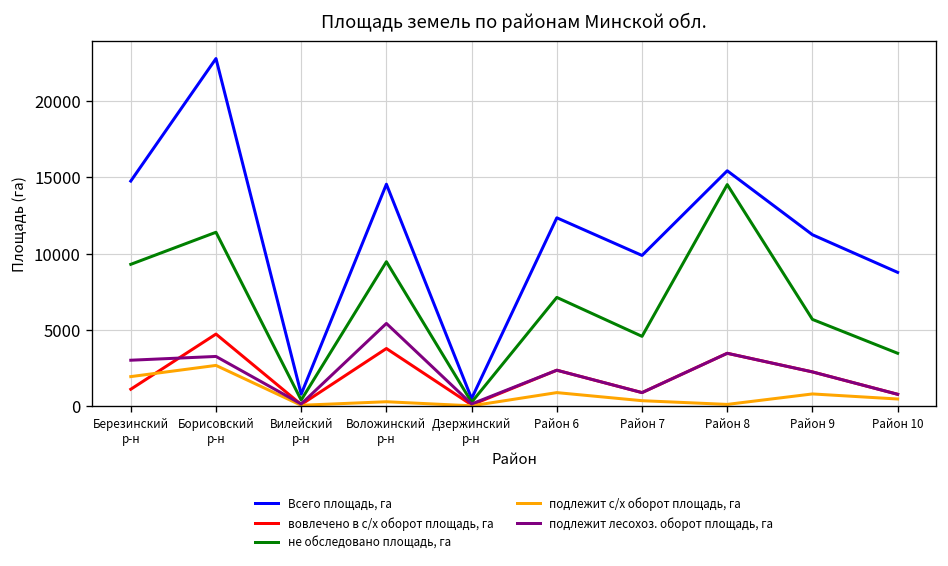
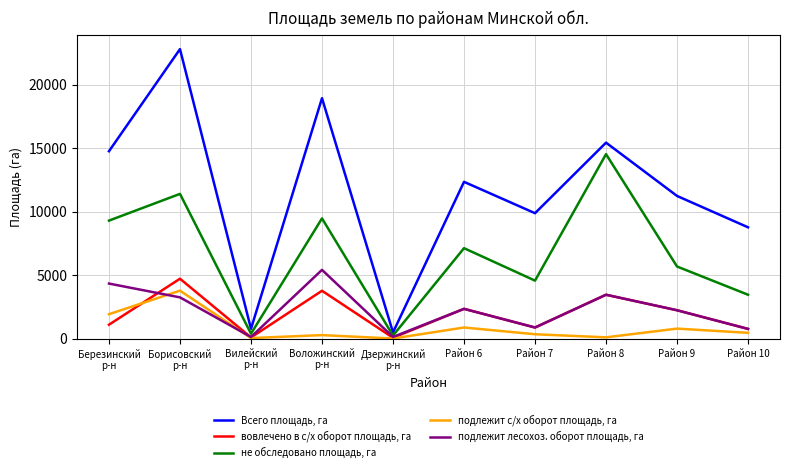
  {
    "Всего площадь, га": {
      "Березинский р-н": 14800,
      "Борисовский р-н": 22800,
      "Вилейский р-н": 800,
-     "Воложинский р-н": 14500,
+     "Воложинский р-н": 18900,
      "Дзержинский р-н": 500,
      "Район 6": 12300,
      "Район 7": 9900,
      "Район 8": 15400,
      "Район 9": 11200,
      "Район 10": 8800
    },
    "вовлечено в с/х оборот площадь, га": {
      "Березинский р-н": 1100,
      "Борисовский р-н": 4700,
      "Воложинский р-н": 3800
    },
    "не обследовано площадь, га": {
      "Березинский р-н": 9300,
      "Борисовский р-н": 11400,
      "Вилейский р-н": 400,
      "Воложинский р-н": 9500,
      "Район 6": 7100,
      "Район 7": 4600,
      "Район 8": 14500,
      "Район 9": 5700,
      "Район 10": 3500
    },
    "подлежит с/х оборот площадь, га": {
      "Березинский р-н": 1900,
-     "Борисовский р-н": 2700,
+     "Борисовский р-н": 3800,
      "Воложинский р-н": 300,
      "Район 6": 900,
      "Район 7": 300,
      "Район 8": 100,
      "Район 9": 800,
      "Район 10": 500
    },
    "подлежит лесохоз. оборот площадь, га": {
-     "Березинский р-н": 3000,
+     "Березинский р-н": 4300,
      "Борисовский р-н": 3200,
      "Воложинский р-н": 5400
    }
  }
